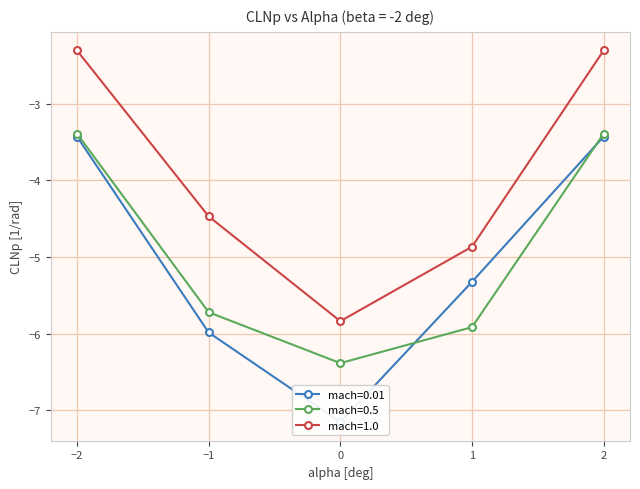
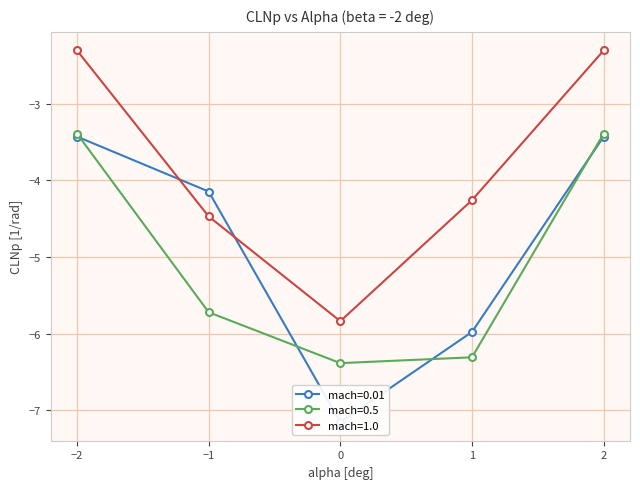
  {
    "mach=0.01": {
      "−2": -3.4,
-     "−1": -6.0,
-     "1": -5.3,
+     "−1": -4.1,
+     "1": -6.0,
      "2": -3.4
    },
    "mach=0.5": {
      "−2": -3.4,
      "−1": -5.7,
      "0": -6.4,
-     "1": -5.9,
+     "1": -6.3,
      "2": -3.4
    },
    "mach=1.0": {
      "−2": -2.3,
      "−1": -4.5,
      "0": -5.8,
-     "1": -4.9,
+     "1": -4.3,
      "2": -2.3
    }
  }
